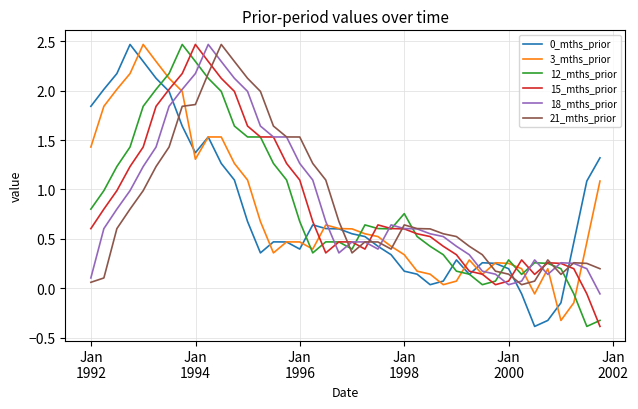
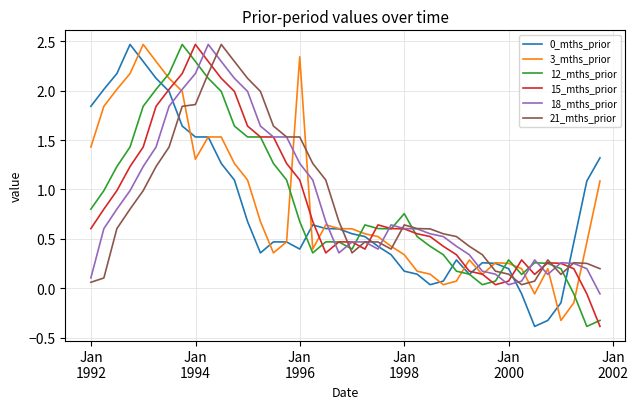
  {
    "0_mths_prior": {
      "Jan 1992": 1.8,
-     "Jan 1994": 1.4,
+     "Jan 1994": 1.5,
      "Jan 1996": 0.4,
      "Jan 1998": 0.2,
      "Jan 2000": 0.2
    },
    "3_mths_prior": {
      "Jan 1992": 1.4,
      "Jan 1994": 1.3,
-     "Jan 1996": 0.5,
+     "Jan 1996": 2.3,
      "Jan 1998": 0.3,
      "Jan 2000": 0.3
    },
    "12_mths_prior": {
      "Jan 1992": 0.8,
      "Jan 1994": 2.3,
      "Jan 1996": 0.7,
      "Jan 1998": 0.8,
      "Jan 2000": 0.3
    },
    "15_mths_prior": {
      "Jan 1992": 0.6,
      "Jan 1994": 2.5,
      "Jan 1996": 1.1,
      "Jan 2000": 0.1
    },
    "18_mths_prior": {
      "Jan 1992": 0.1,
      "Jan 1994": 2.2,
      "Jan 1996": 1.3,
      "Jan 2000": 0.0
    },
    "21_mths_prior": {
      "Jan 1992": 0.1,
      "Jan 1994": 1.9,
      "Jan 1996": 1.5,
      "Jan 1998": 0.6,
      "Jan 2000": 0.1
    }
  }
